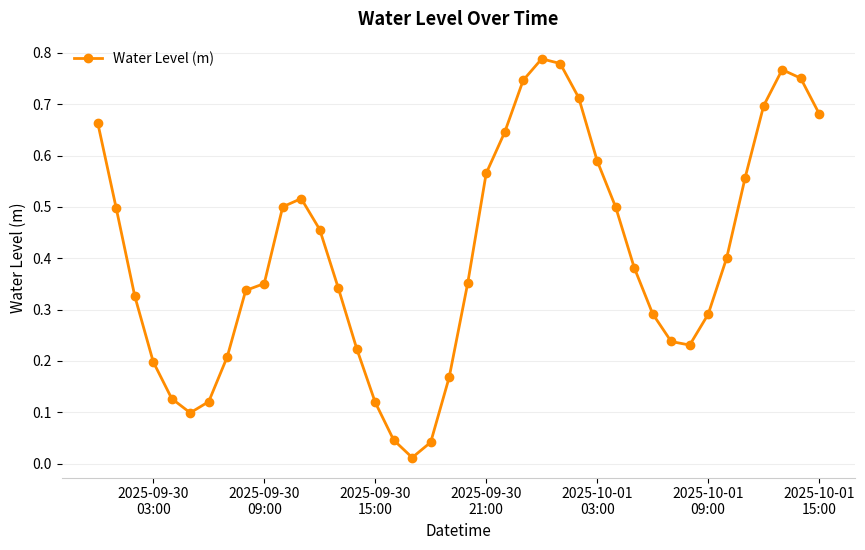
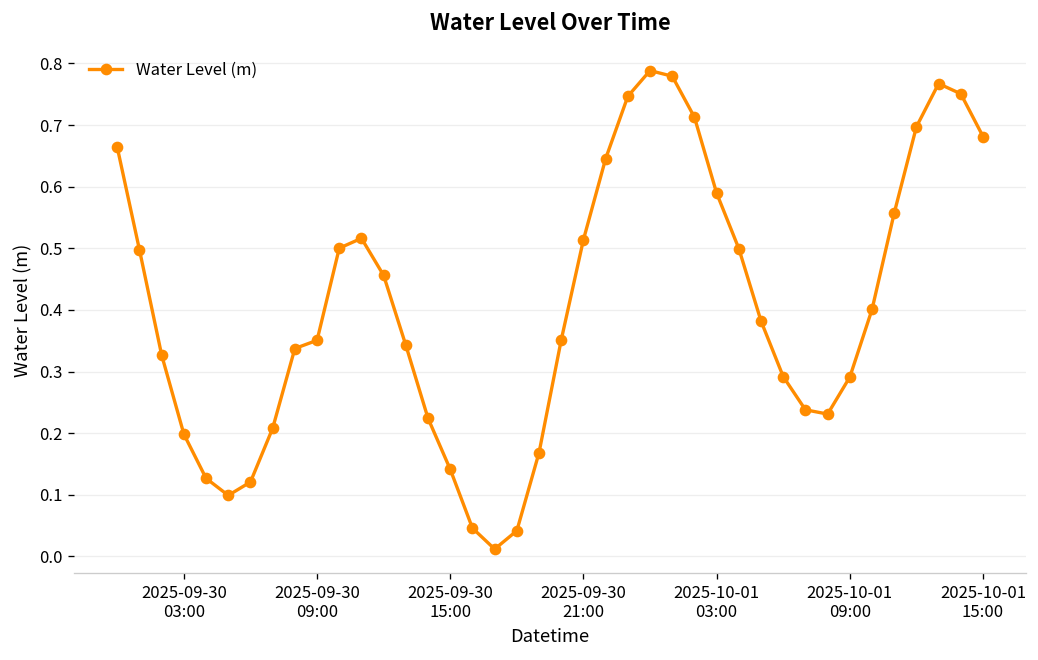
  {
    "2025-09-30 03:00": 0.20,
    "2025-09-30 09:00": 0.35,
-   "2025-09-30 15:00": 0.12,
-   "2025-09-30 21:00": 0.57,
+   "2025-09-30 15:00": 0.14,
+   "2025-09-30 21:00": 0.51,
    "2025-10-01 03:00": 0.59,
    "2025-10-01 09:00": 0.29,
    "2025-10-01 15:00": 0.68
  }
